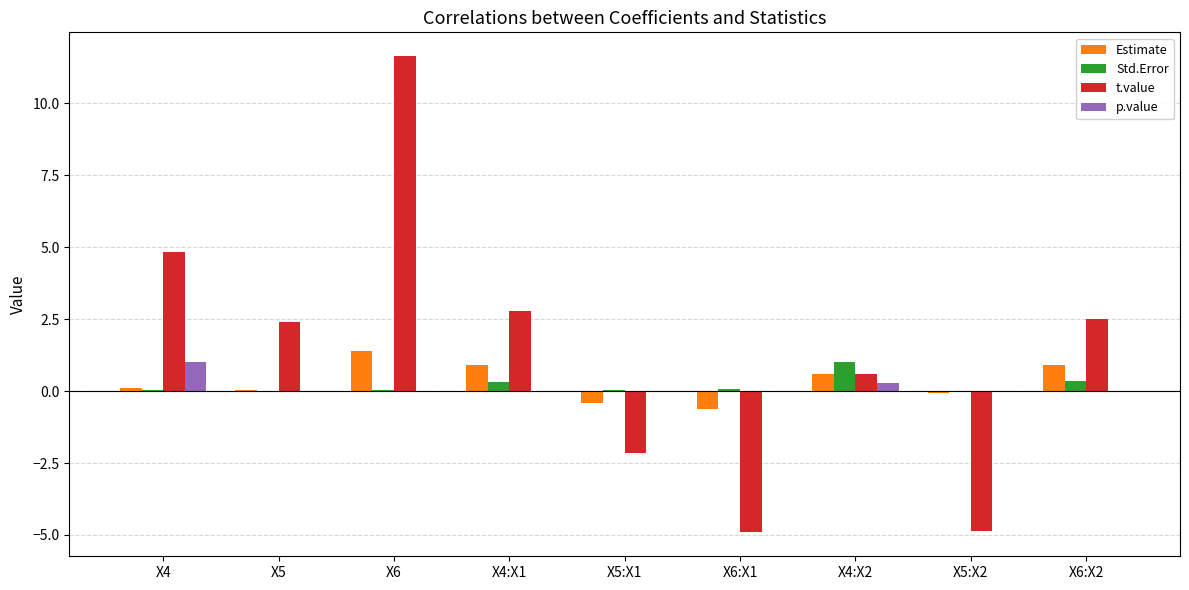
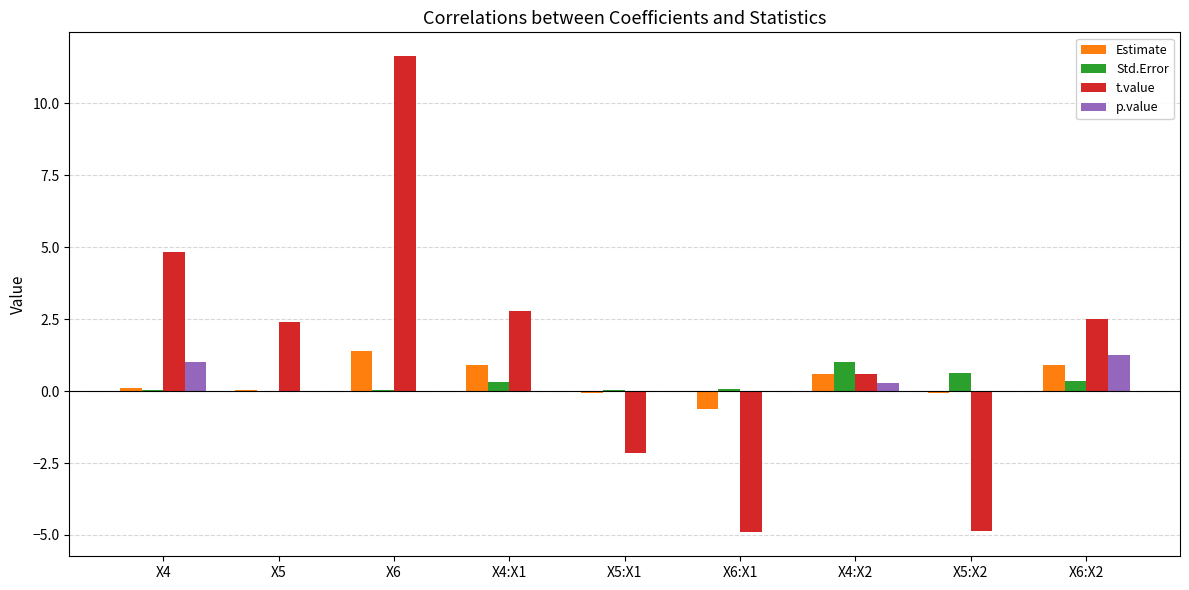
  {
    "Estimate": {
      "X4": 0.1,
      "X6": 1.4,
      "X4:X1": 0.9,
-     "X5:X1": -0.4,
+     "X5:X1": -0.1,
      "X6:X1": -0.6,
      "X4:X2": 0.6,
      "X6:X2": 0.9
    },
    "Std.Error": {
      "X4:X1": 0.3,
      "X4:X2": 1.0,
-     "X5:X2": 0.0,
+     "X5:X2": 0.6,
      "X6:X2": 0.4
    },
    "t.value": {
      "X4": 4.8,
      "X5": 2.4,
      "X6": 11.6,
      "X4:X1": 2.8,
      "X5:X1": -2.1,
      "X6:X1": -4.9,
      "X4:X2": 0.6,
      "X5:X2": -4.9,
      "X6:X2": 2.5
    },
    "p.value": {
      "X4": 1.0,
      "X6": 0.0,
      "X4:X2": 0.3,
-     "X6:X2": 0.0
+     "X6:X2": 1.3
    }
  }
